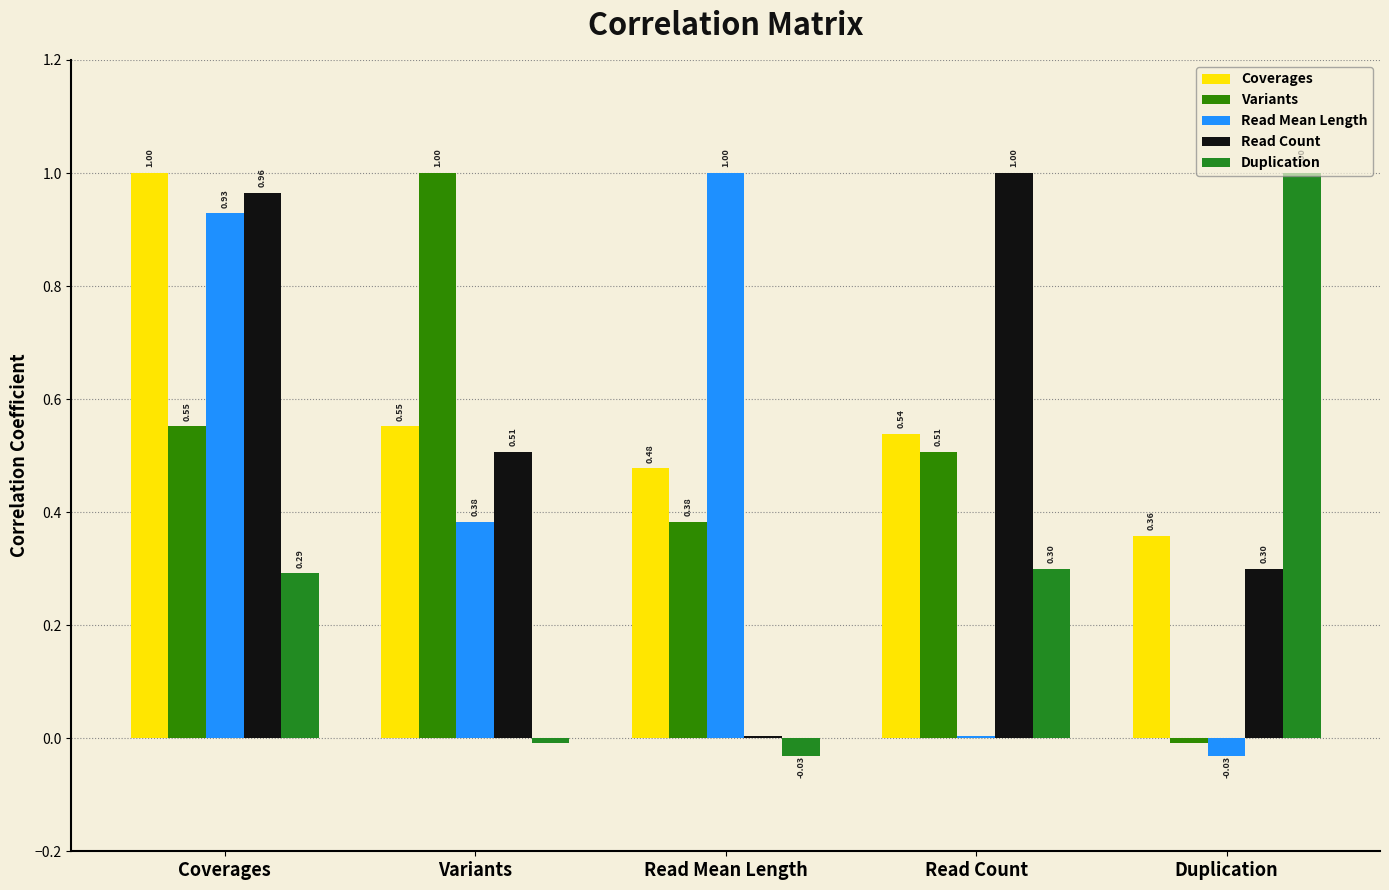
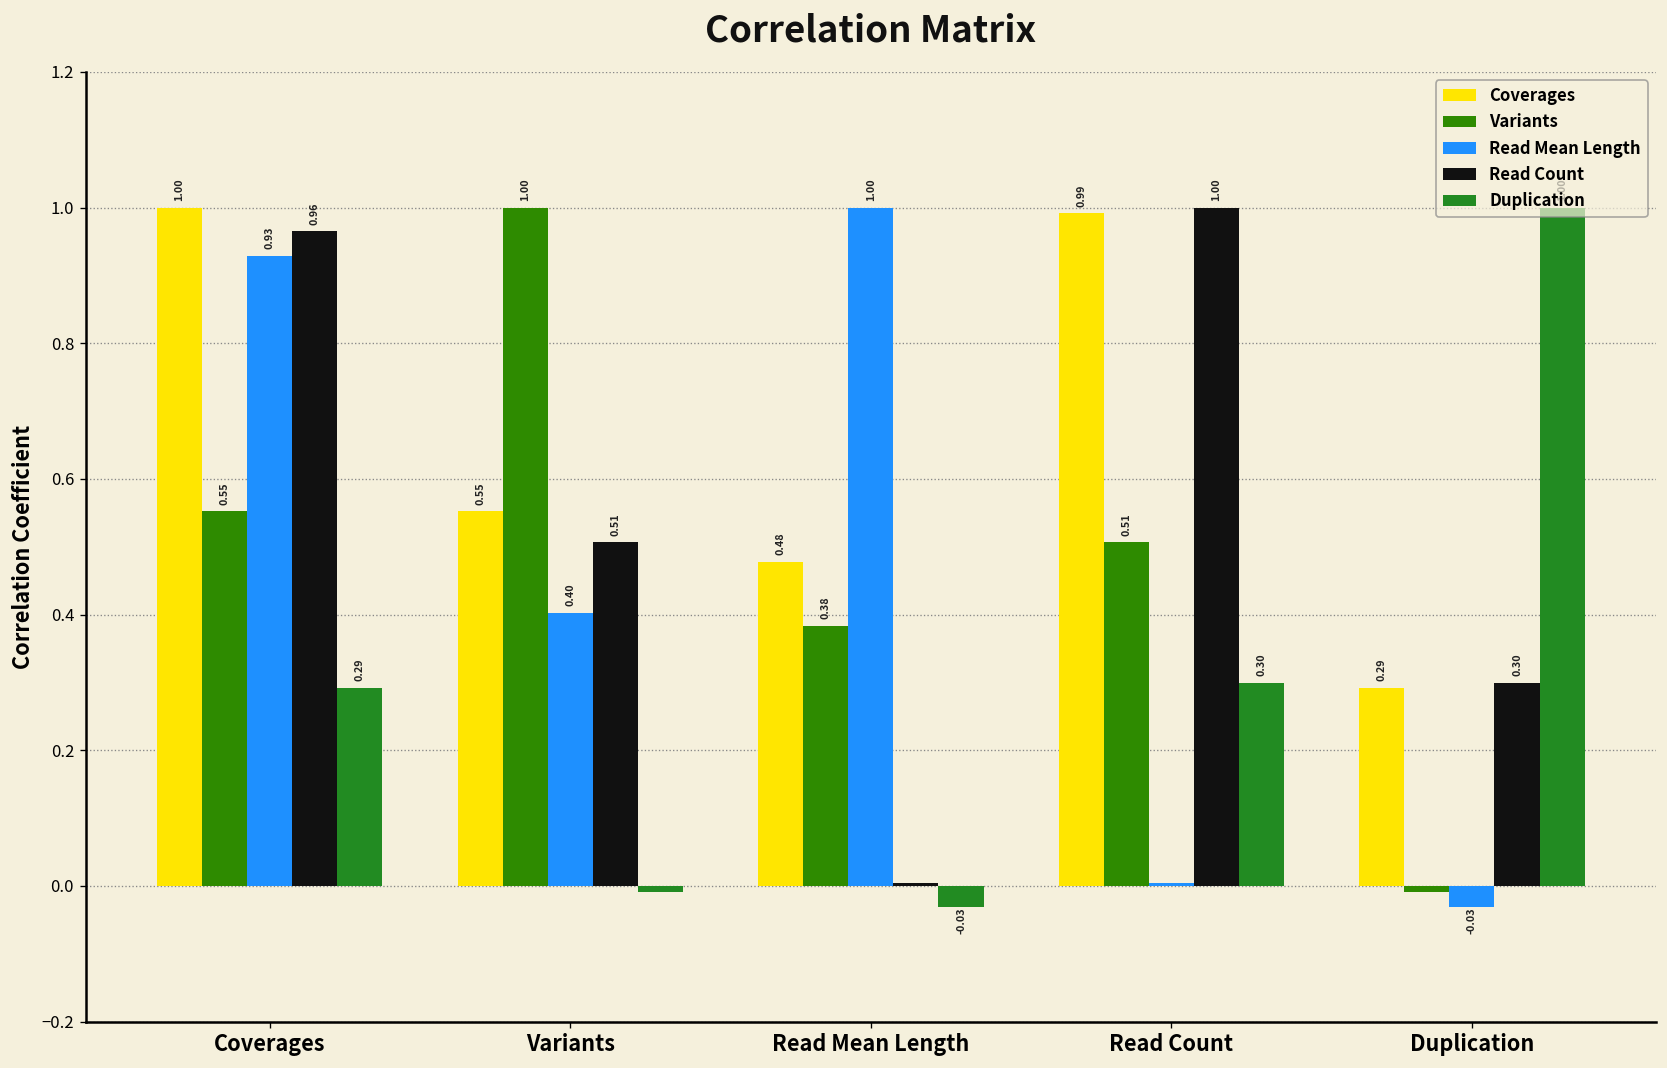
  {
    "Coverages": {
      "Coverages": 1.00,
      "Variants": 0.55,
      "Read Mean Length": 0.48,
-     "Read Count": 0.54,
-     "Duplication": 0.36
+     "Read Count": 0.99,
+     "Duplication": 0.29
    },
    "Read Mean Length": {
      "Coverages": 0.93,
-     "Variants": 0.38,
+     "Variants": 0.40,
      "Read Mean Length": 1.00,
      "Duplication": -0.03
    },
    "Read Count": {
      "Coverages": 0.96,
      "Variants": 0.51,
      "Read Count": 1.00,
      "Duplication": 0.30
    }
  }
